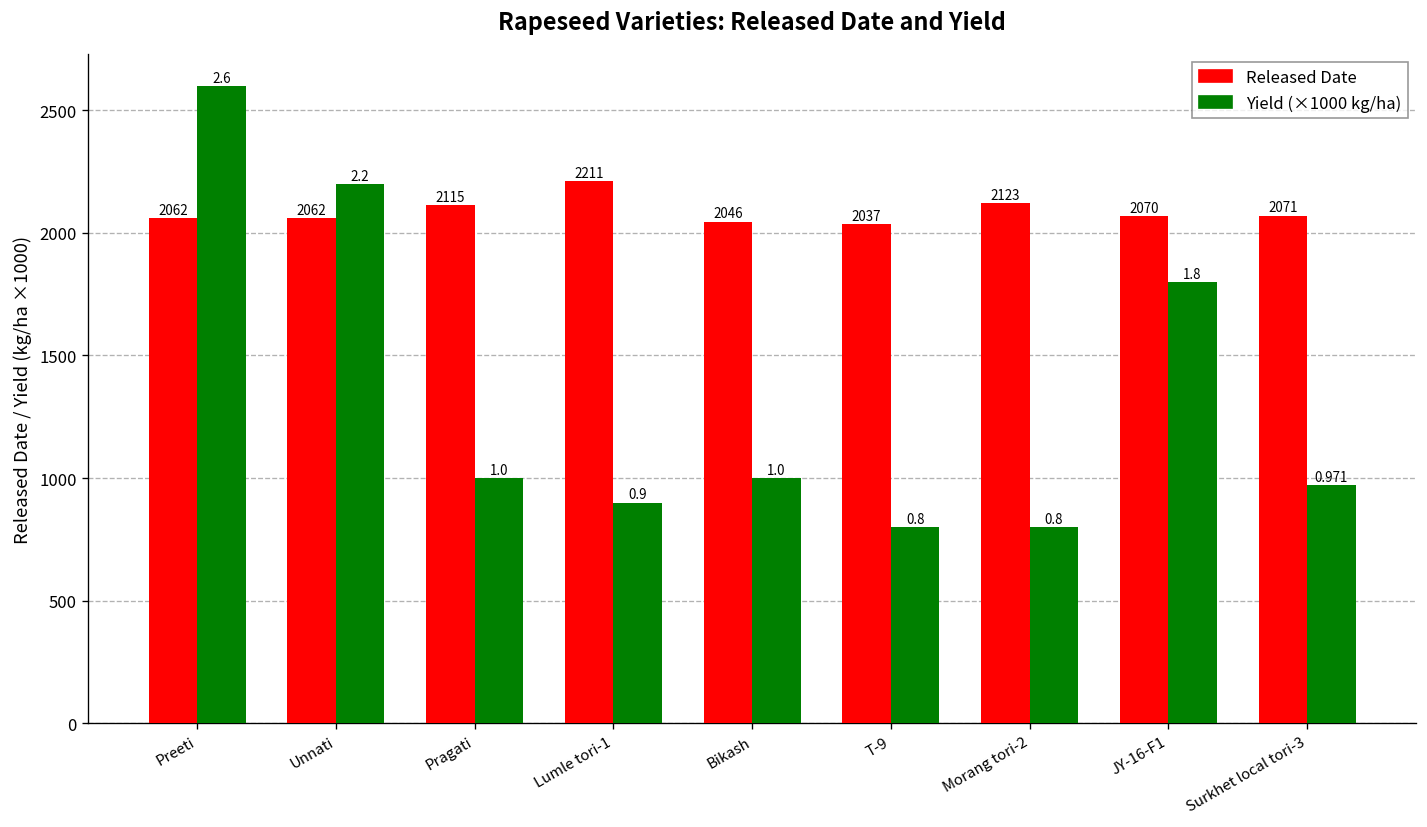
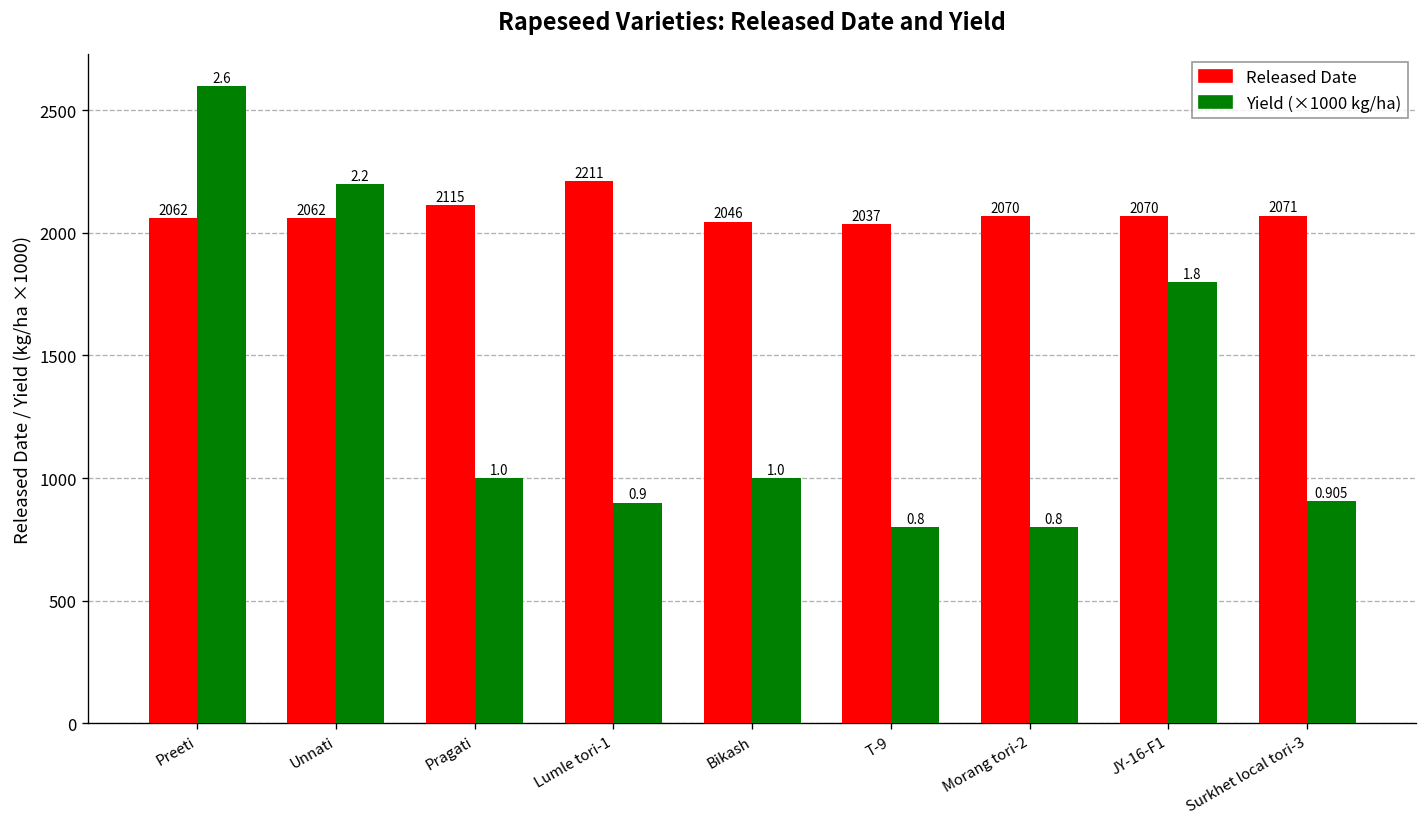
  {
    "Released Date": {
      "Preeti": 2062,
      "Unnati": 2062,
      "Pragati": 2115,
      "Lumle tori-1": 2211,
      "Bikash": 2046,
      "T-9": 2037,
-     "Morang tori-2": 2123,
+     "Morang tori-2": 2070,
      "JY-16-F1": 2070,
      "Surkhet local tori-3": 2071
    },
    "Yield (×1000 kg/ha)": {
-     "Surkhet local tori-3": 0.971
+     "Surkhet local tori-3": 0.905
    }
  }
